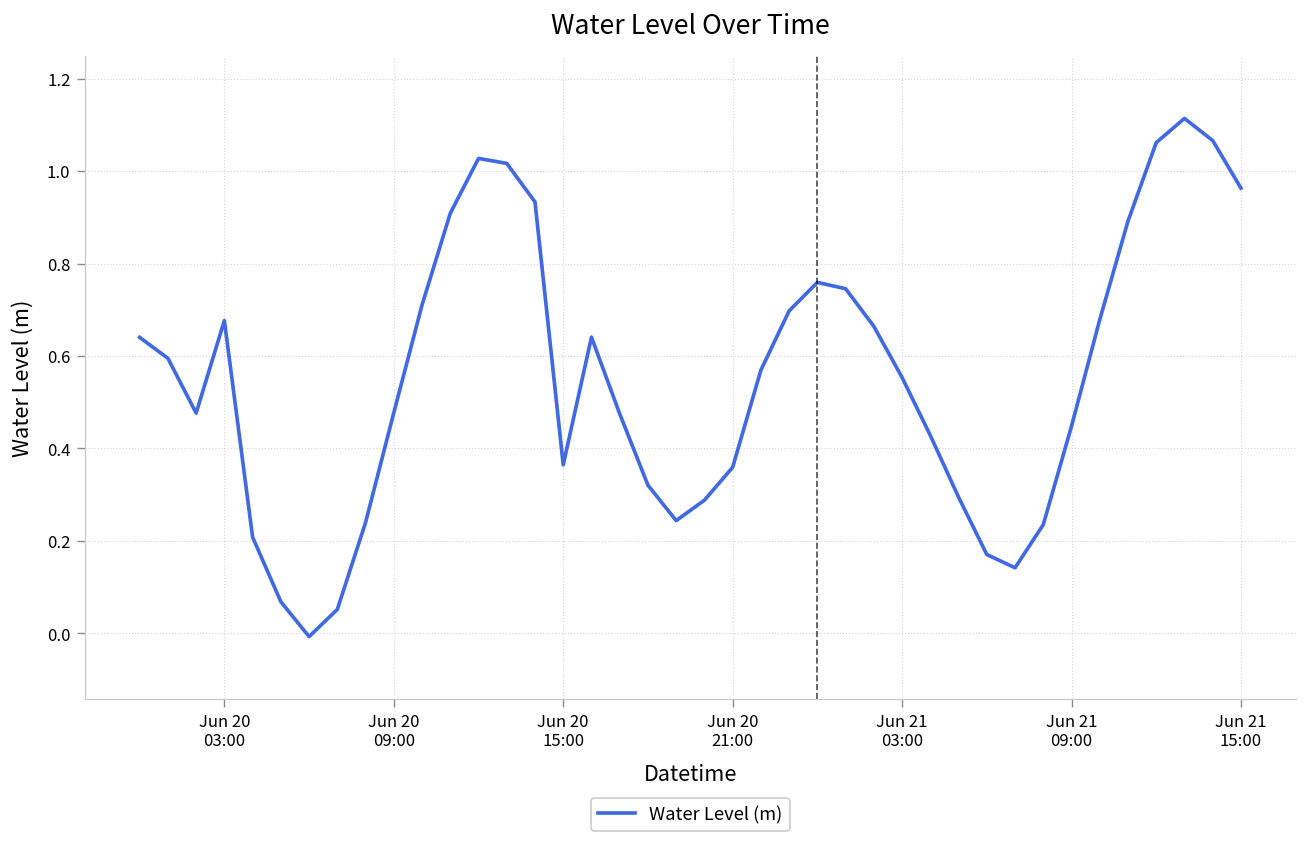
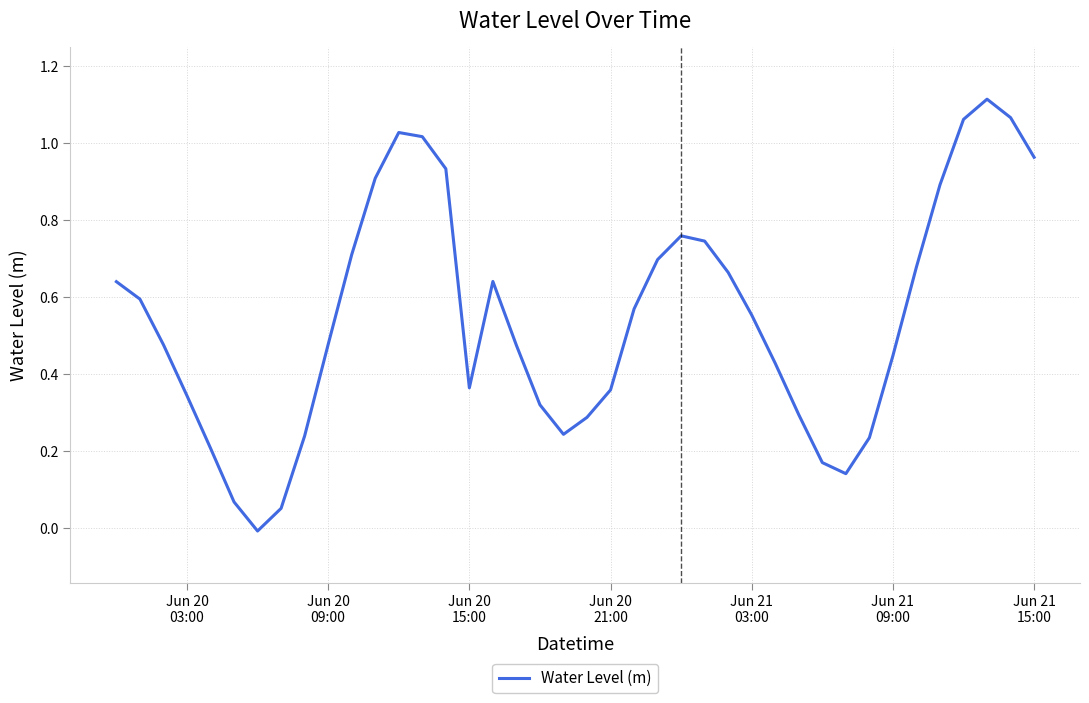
  {
-   "Jun 20 03:00": 0.68,
+   "Jun 20 03:00": 0.34,
    "Jun 20 09:00": 0.48,
    "Jun 20 15:00": 0.36,
    "Jun 20 21:00": 0.36,
    "Jun 21 03:00": 0.55,
    "Jun 21 09:00": 0.45,
    "Jun 21 15:00": 0.96
  }
